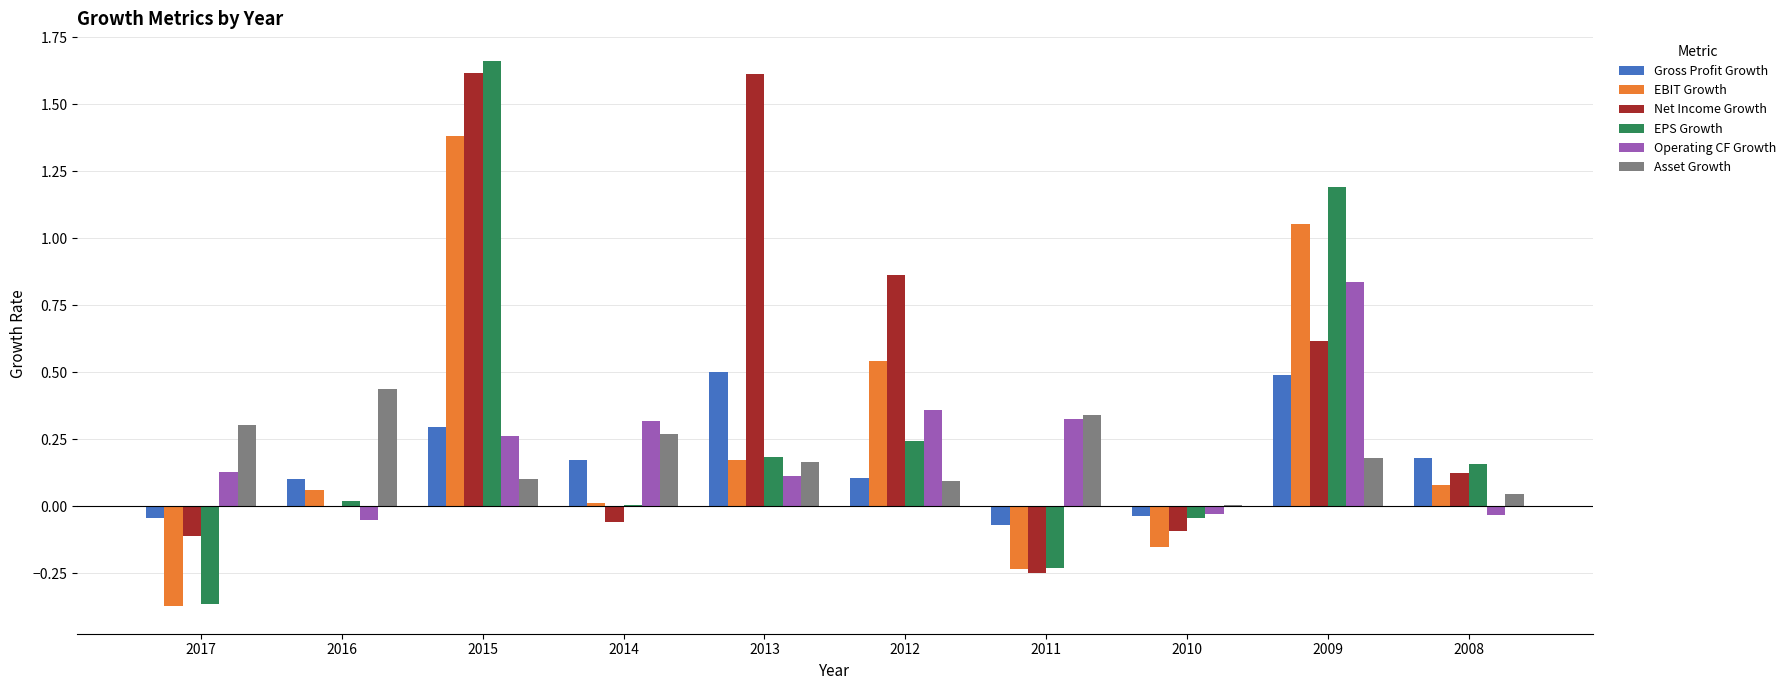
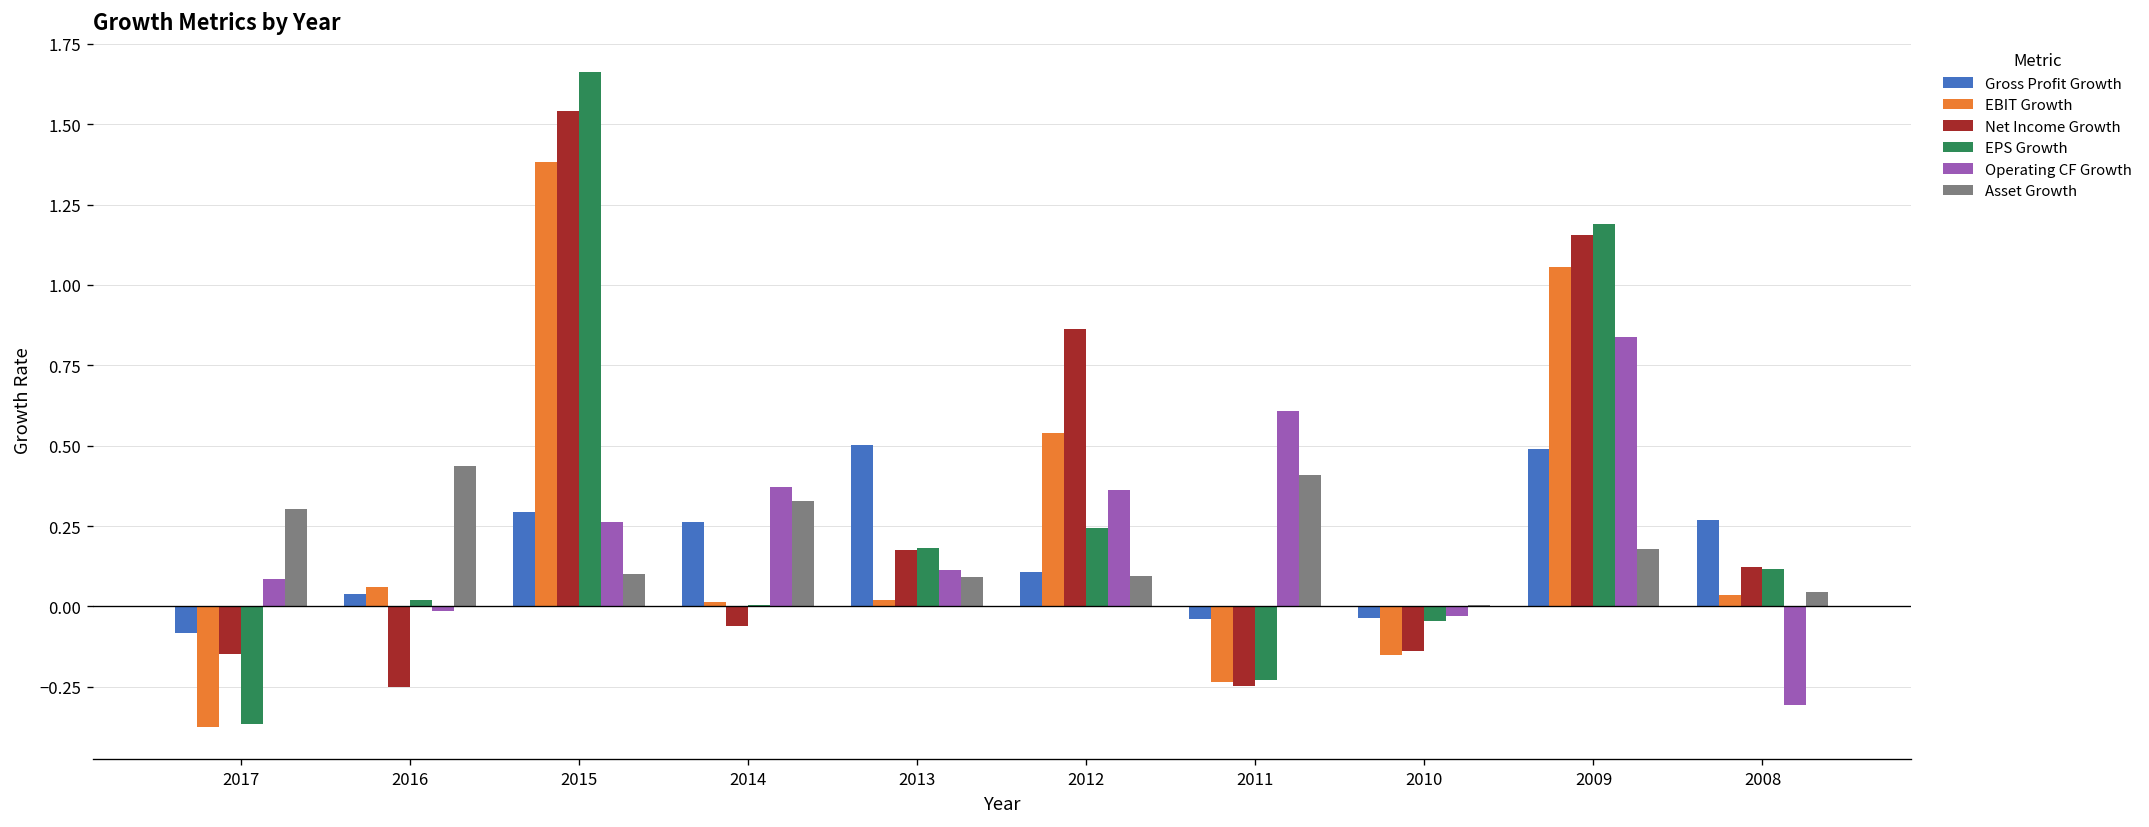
  {
    "Gross Profit Growth": {
-     "2017": -0.04,
-     "2016": 0.10,
+     "2017": -0.08,
+     "2016": 0.04,
      "2015": 0.30,
-     "2014": 0.17,
+     "2014": 0.26,
      "2013": 0.50,
      "2012": 0.11,
-     "2011": -0.07,
+     "2011": -0.04,
      "2010": -0.04,
      "2009": 0.49,
-     "2008": 0.18
+     "2008": 0.27
    },
    "EBIT Growth": {
      "2017": -0.37,
      "2016": 0.06,
      "2015": 1.38,
      "2014": 0.01,
-     "2013": 0.17,
+     "2013": 0.02,
      "2012": 0.54,
      "2011": -0.23,
      "2010": -0.15,
      "2009": 1.05,
-     "2008": 0.08
+     "2008": 0.04
    },
    "Net Income Growth": {
-     "2017": -0.11,
-     "2016": 0.00,
-     "2015": 1.62,
+     "2017": -0.15,
+     "2016": -0.25,
+     "2015": 1.54,
      "2014": -0.06,
-     "2013": 1.61,
+     "2013": 0.17,
      "2012": 0.86,
      "2011": -0.25,
-     "2010": -0.09,
-     "2009": 0.62,
+     "2010": -0.14,
+     "2009": 1.16,
      "2008": 0.12
    },
    "EPS Growth": {
      "2017": -0.36,
      "2016": 0.02,
      "2015": 1.66,
      "2013": 0.18,
      "2012": 0.24,
      "2011": -0.23,
      "2010": -0.05,
      "2009": 1.19,
-     "2008": 0.16
+     "2008": 0.12
    },
    "Operating CF Growth": {
-     "2017": 0.13,
-     "2016": -0.05,
+     "2017": 0.08,
+     "2016": -0.02,
      "2015": 0.26,
-     "2014": 0.32,
+     "2014": 0.37,
      "2013": 0.11,
      "2012": 0.36,
-     "2011": 0.33,
+     "2011": 0.61,
      "2010": -0.03,
      "2009": 0.84,
-     "2008": -0.03
+     "2008": -0.31
    },
    "Asset Growth": {
      "2017": 0.30,
      "2016": 0.44,
      "2015": 0.10,
-     "2014": 0.27,
-     "2013": 0.17,
+     "2014": 0.33,
+     "2013": 0.09,
      "2012": 0.09,
-     "2011": 0.34,
+     "2011": 0.41,
      "2009": 0.18,
      "2008": 0.05
    }
  }
